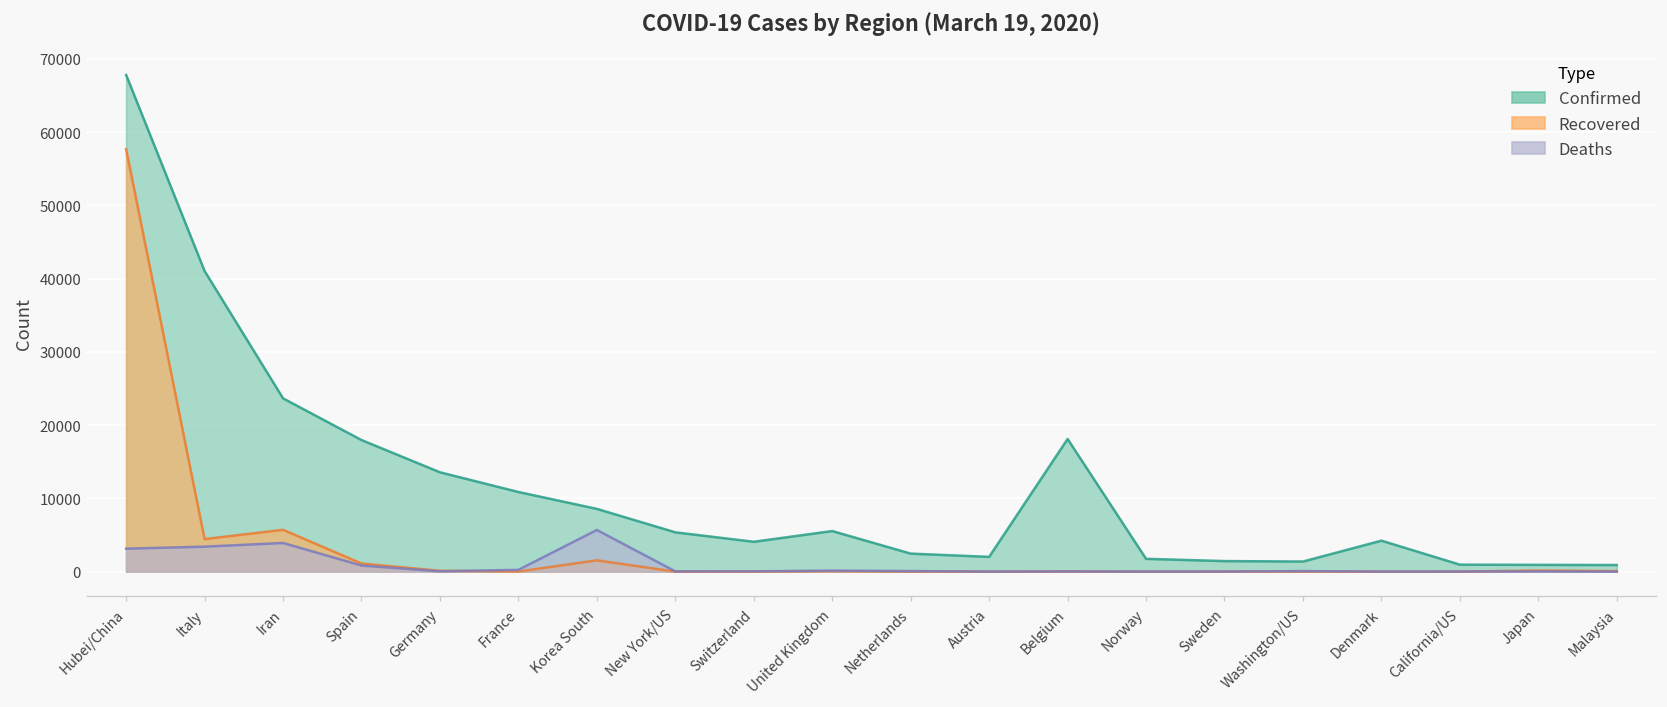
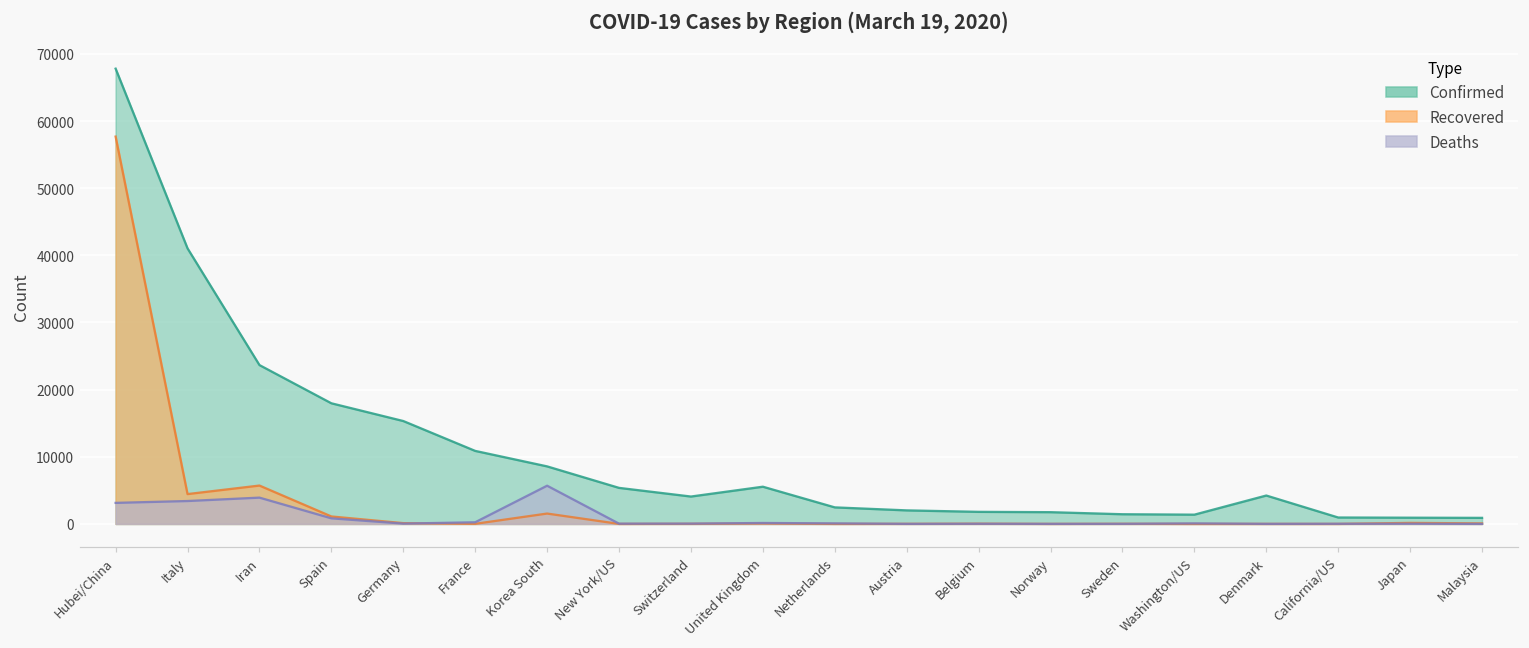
  {
    "Confirmed": {
      "Hubei/China": 68000,
      "Italy": 41000,
      "Iran": 24000,
      "Spain": 18000,
-     "Germany": 14000,
+     "Germany": 15000,
      "France": 11000,
      "Korea South": 9000,
      "New York/US": 5000,
      "Switzerland": 4000,
      "United Kingdom": 6000,
      "Netherlands": 2000,
      "Austria": 2000,
-     "Belgium": 18000,
+     "Belgium": 2000,
      "Norway": 2000,
      "Sweden": 1000,
      "Washington/US": 1000,
      "Denmark": 4000,
      "California/US": 1000,
      "Japan": 1000,
      "Malaysia": 1000
    },
    "Recovered": {
      "Hubei/China": 58000,
      "Italy": 4000,
      "Iran": 6000,
      "Korea South": 2000
    },
    "Deaths": {
      "Hubei/China": 3000,
      "Italy": 3000,
      "Iran": 4000,
      "Korea South": 6000
    }
  }
